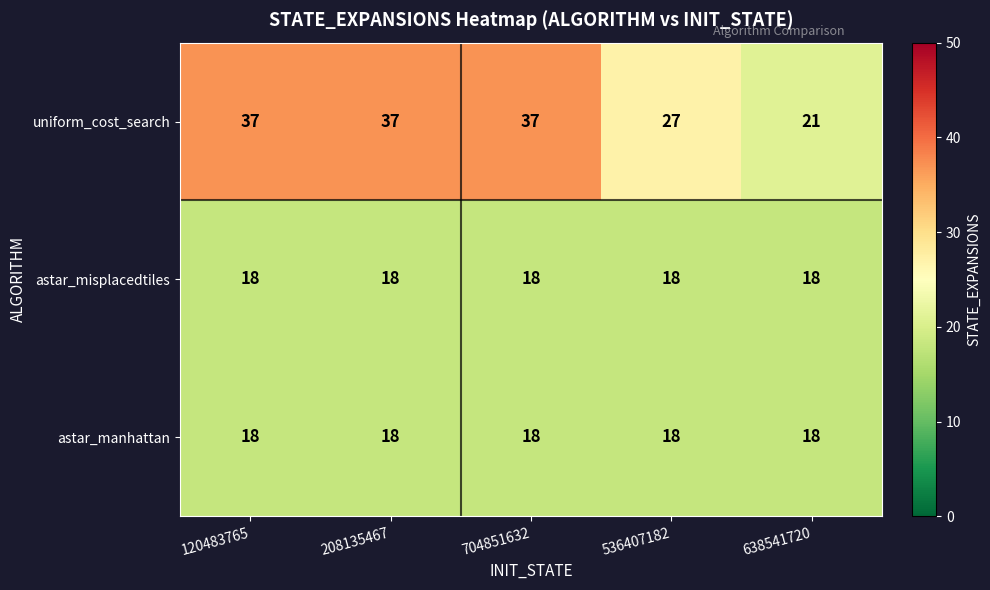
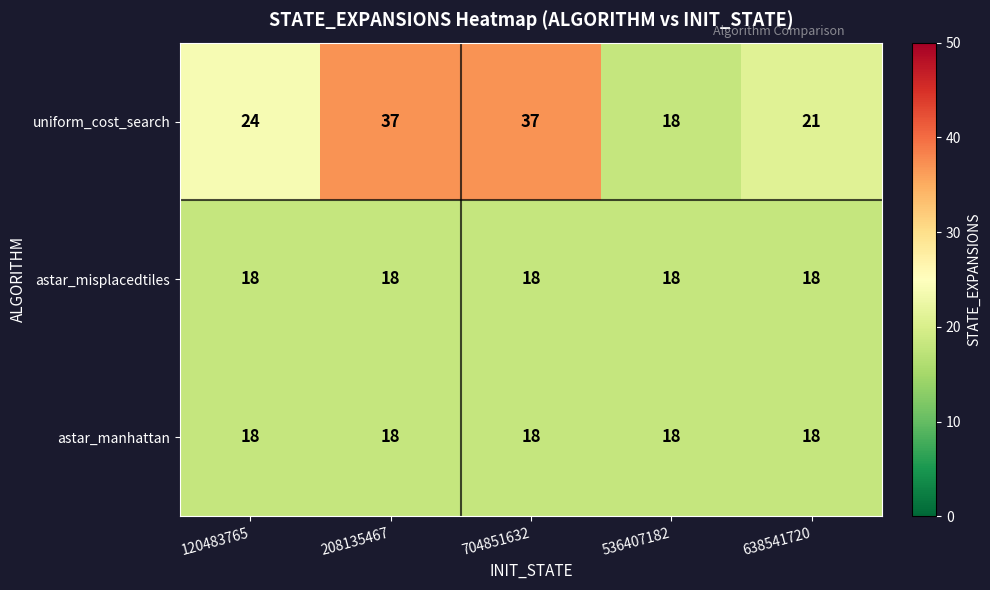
  {
    "uniform_cost_search": {
-     "120483765": 37,
+     "120483765": 24,
      "208135467": 37,
      "704851632": 37,
-     "536407182": 27,
+     "536407182": 18,
      "638541720": 21
    },
    "astar_misplacedtiles": {
      "120483765": 18,
      "208135467": 18,
      "704851632": 18,
      "536407182": 18,
      "638541720": 18
    },
    "astar_manhattan": {
      "120483765": 18,
      "208135467": 18,
      "704851632": 18,
      "536407182": 18,
      "638541720": 18
    }
  }
